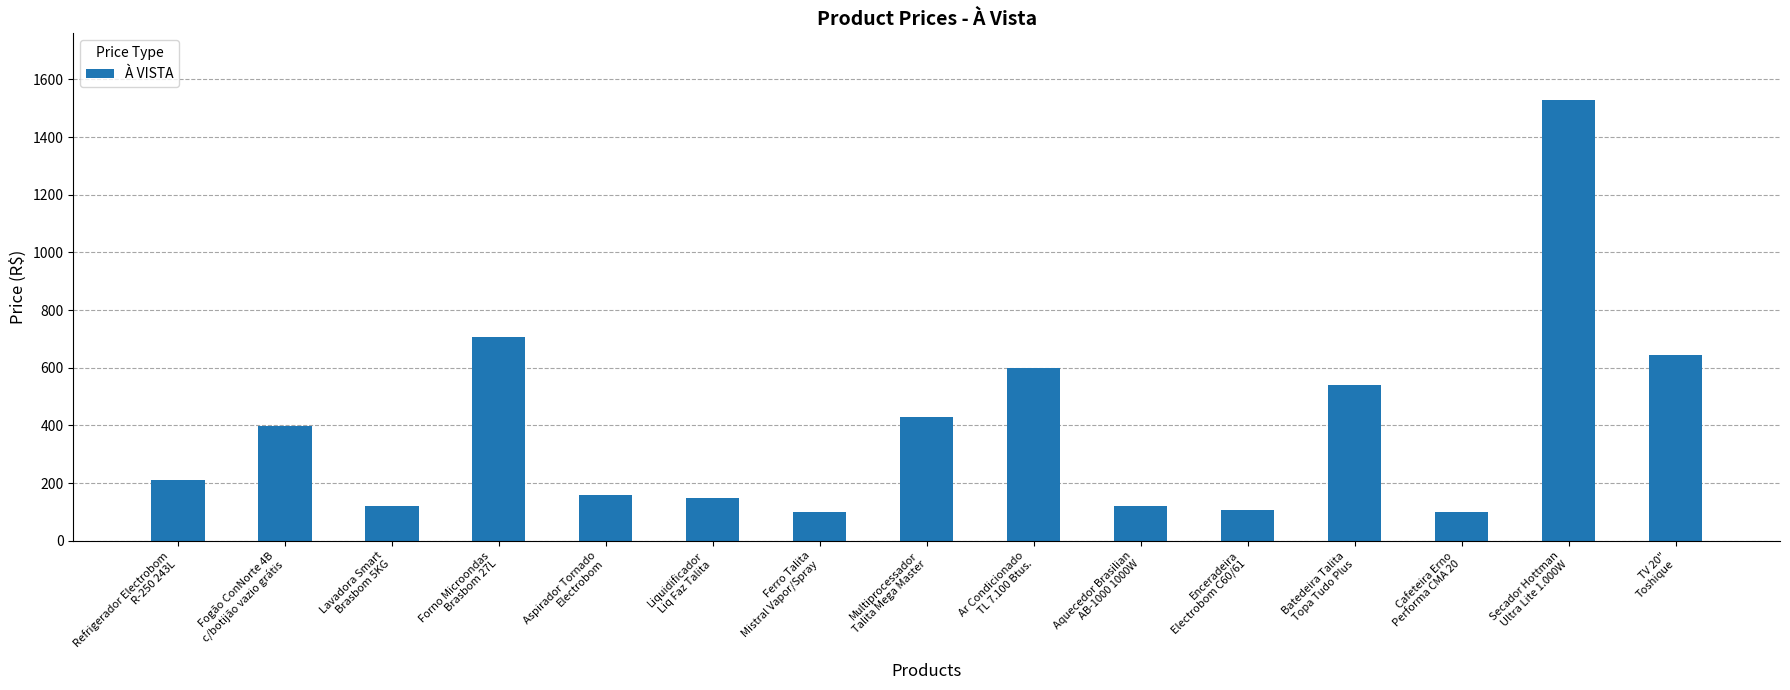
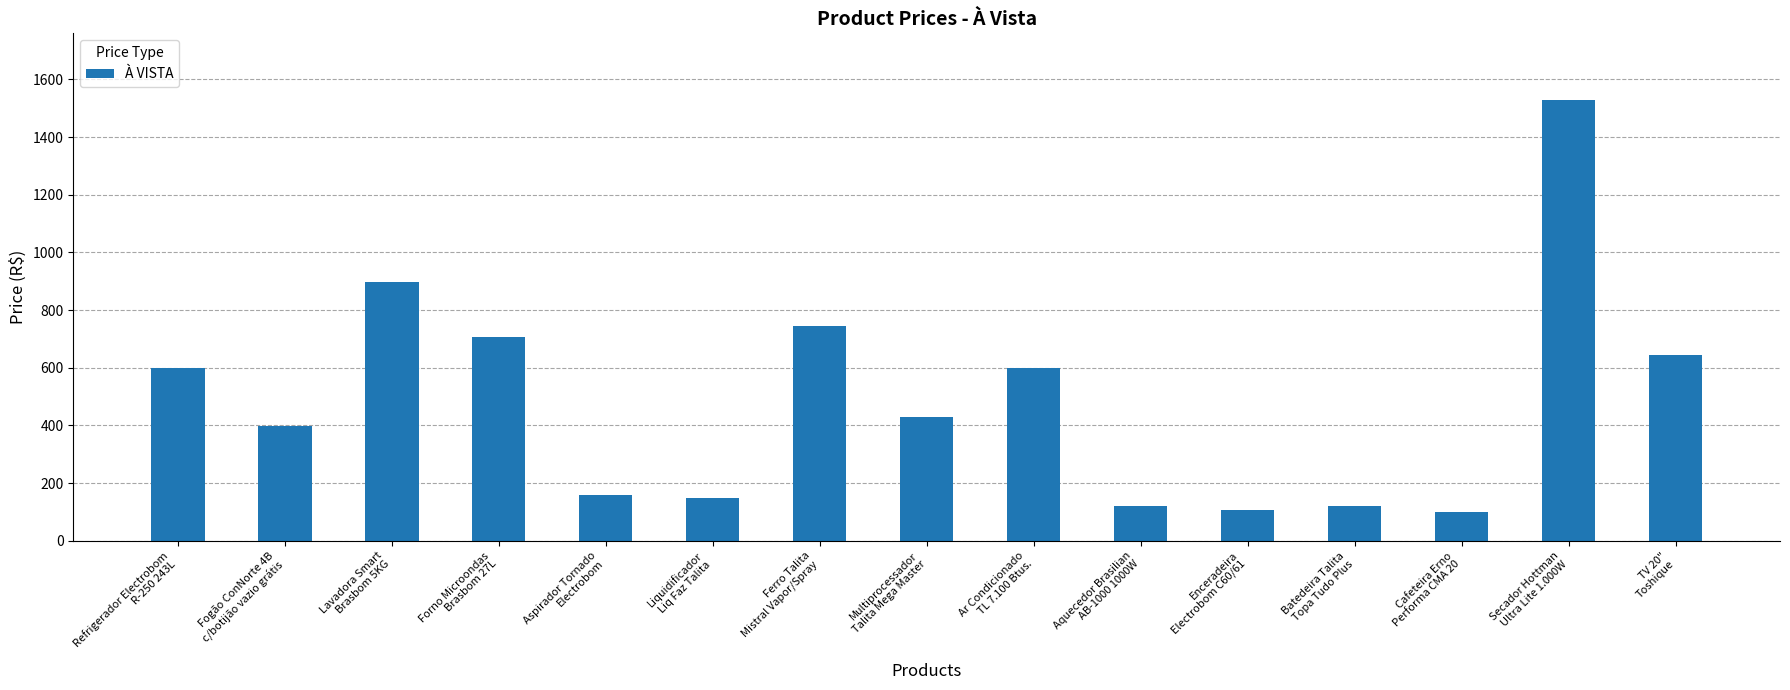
  {
-   "Refrigerador Electrobom R-250 243L": 210,
+   "Refrigerador Electrobom R-250 243L": 600,
    "Fogão ConNorte 4B c/botijão vazio grátis": 400,
-   "Lavadora Smart Brasbom 5KG": 120,
+   "Lavadora Smart Brasbom 5KG": 900,
    "Forno Microondas Brasbom 27L": 710,
    "Aspirador Tornado Electrobom": 160,
    "Liquidificador Liq Faz Talita": 150,
-   "Ferro Talita Mistral Vapor/Spray": 100,
+   "Ferro Talita Mistral Vapor/Spray": 740,
    "Multiprocessador Talita Mega Master": 430,
    "Ar Condicionado TL 7.100 Btus.": 600,
    "Aquecedor Brasilian AB-1000 1000W": 120,
    "Enceradeira Electrobom C60/61": 110,
-   "Batedeira Talita Topa Tudo Plus": 540,
+   "Batedeira Talita Topa Tudo Plus": 120,
    "Cafeteira Erno Performa CMA 20": 100,
    "Secador Hottman Ultra Lite 1.000W": 1530,
    "TV 20\" Toshique": 650
  }
